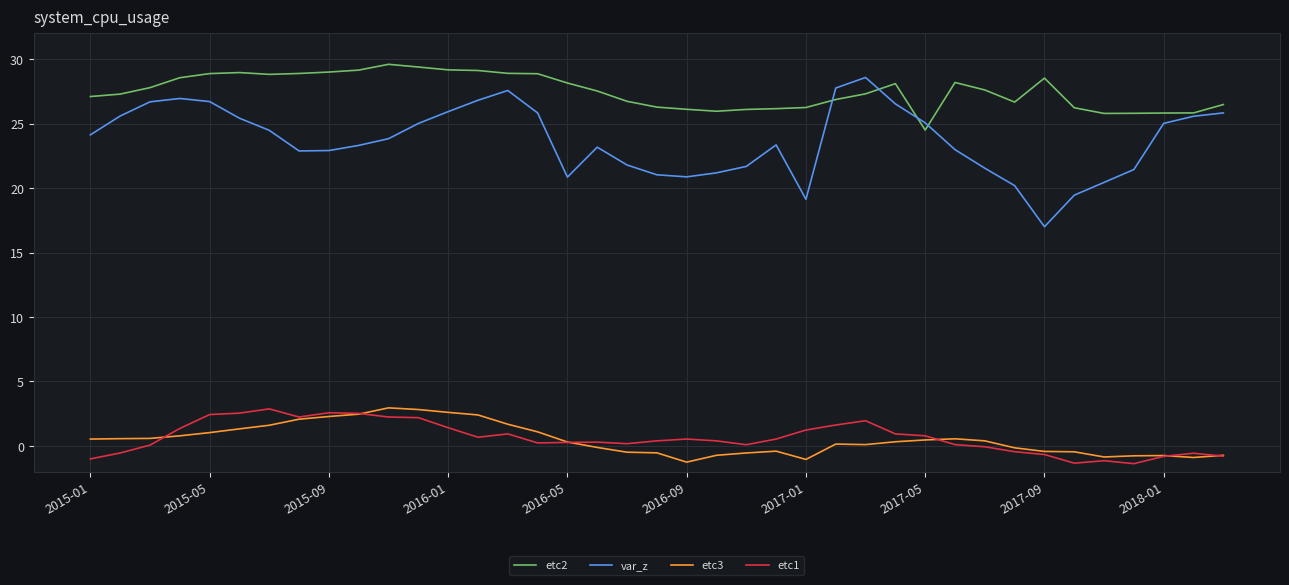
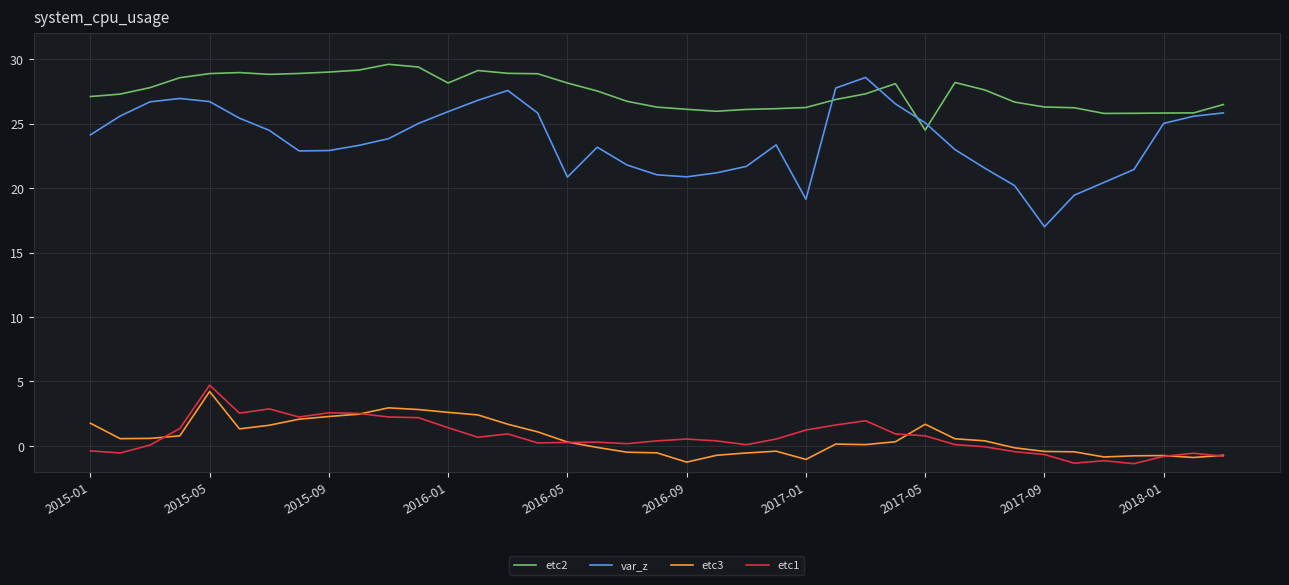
  {
    "etc2": {
      "2015-01": 27.1,
      "2015-05": 28.9,
      "2015-09": 29.0,
-     "2016-01": 29.2,
+     "2016-01": 28.2,
      "2016-05": 28.2,
      "2016-09": 26.1,
      "2017-01": 26.3,
      "2017-05": 24.5,
-     "2017-09": 28.5,
+     "2017-09": 26.3,
      "2018-01": 25.8
    },
    "var_z": {
      "2015-01": 24.1,
      "2015-05": 26.7,
      "2015-09": 22.9,
      "2016-01": 25.9,
      "2016-05": 20.9,
      "2016-09": 20.9,
      "2017-01": 19.1,
      "2017-05": 25.1,
      "2017-09": 17.0,
      "2018-01": 25.0
    },
    "etc3": {
-     "2015-01": 0.5,
-     "2015-05": 1.0,
+     "2015-01": 1.8,
+     "2015-05": 4.2,
      "2015-09": 2.3,
      "2016-01": 2.6,
      "2016-09": -1.3,
      "2017-01": -1.1,
-     "2017-05": 0.5,
+     "2017-05": 1.7,
      "2017-09": -0.4
    },
    "etc1": {
-     "2015-01": -1.0,
-     "2015-05": 2.4,
+     "2015-01": -0.4,
+     "2015-05": 4.7,
      "2015-09": 2.6,
      "2016-01": 1.4,
      "2016-09": 0.5,
      "2017-01": 1.2,
      "2017-05": 0.8,
      "2017-09": -0.7
    }
  }
